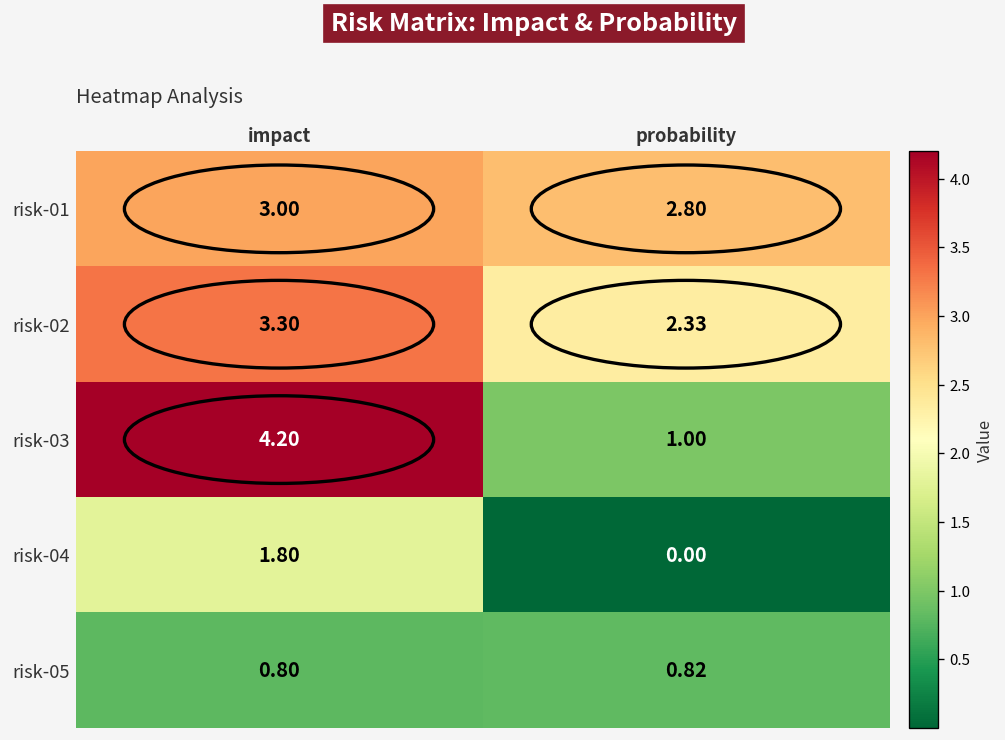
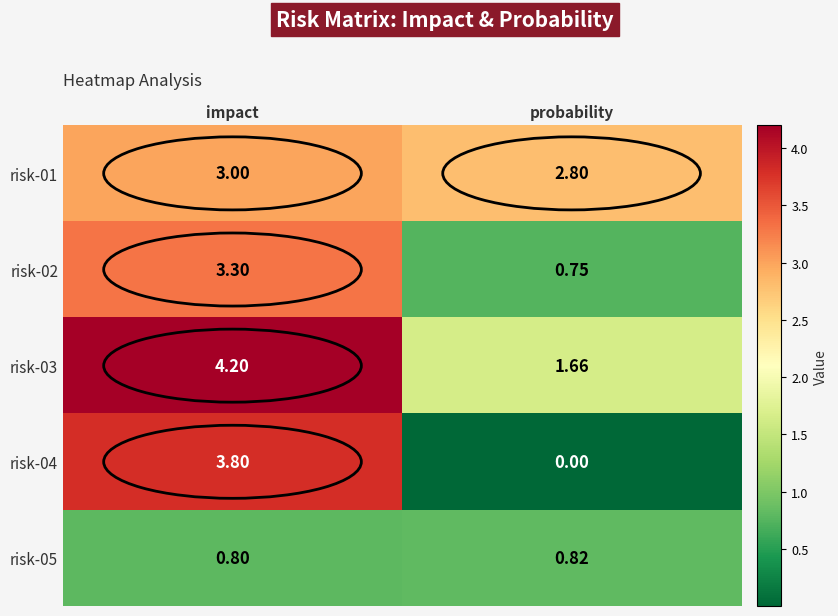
  {
    "risk-01": {
      "impact": 3.00,
      "probability": 2.80
    },
    "risk-02": {
      "impact": 3.30,
-     "probability": 2.33
+     "probability": 0.75
    },
    "risk-03": {
      "impact": 4.20,
-     "probability": 1.00
+     "probability": 1.66
    },
    "risk-04": {
-     "impact": 1.80,
+     "impact": 3.80,
      "probability": 0.00
    },
    "risk-05": {
      "impact": 0.80,
      "probability": 0.82
    }
  }
